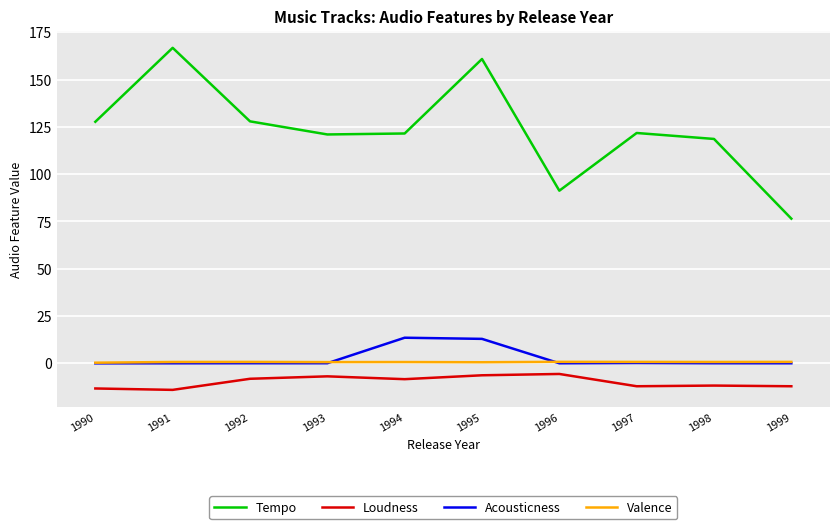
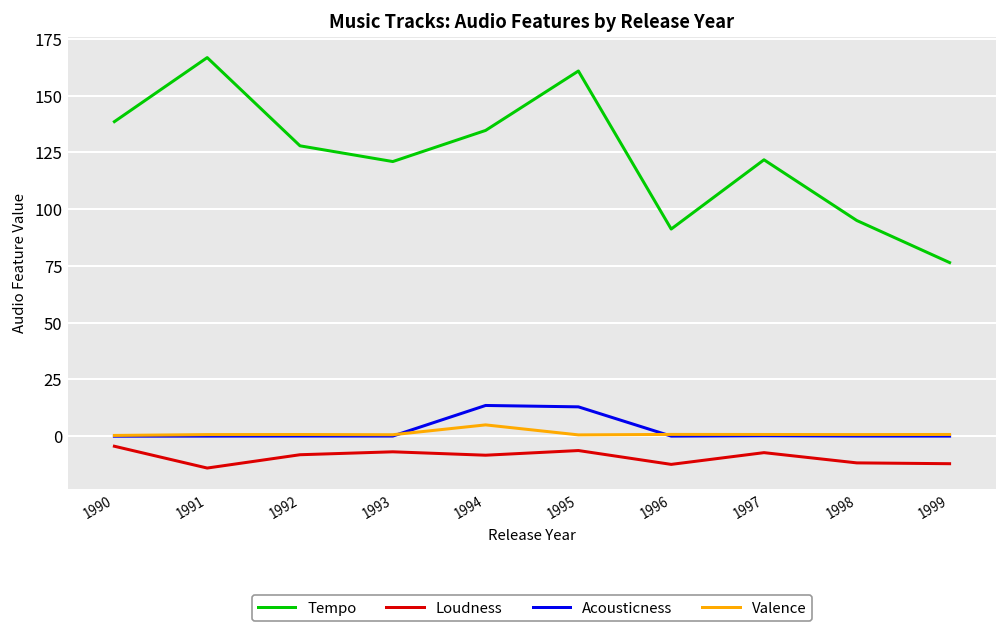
  {
    "Tempo": {
-     "1990": 128,
+     "1990": 139,
      "1991": 167,
      "1992": 128,
      "1993": 121,
-     "1994": 121,
+     "1994": 135,
      "1995": 161,
      "1996": 91,
      "1997": 122,
-     "1998": 119,
+     "1998": 95,
      "1999": 76
    },
    "Loudness": {
-     "1990": -13,
+     "1990": -4,
      "1991": -14,
      "1992": -8,
      "1993": -7,
      "1994": -8,
      "1995": -6,
-     "1996": -6,
-     "1997": -12,
+     "1996": -12,
+     "1997": -7,
      "1998": -12,
      "1999": -12
    },
    "Acousticness": {
      "1994": 14,
      "1995": 13
    },
    "Valence": {
-     "1994": 1,
+     "1994": 5,
      "1995": 1
    }
  }
